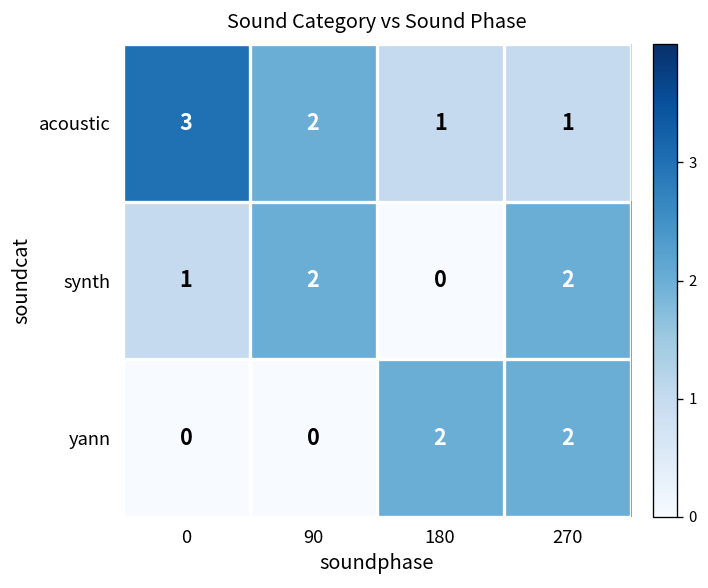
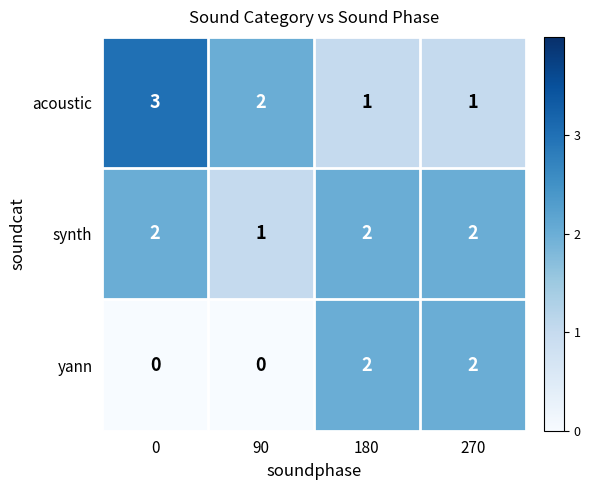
  {
    "acoustic": {
      "0": 3,
      "90": 2,
      "180": 1,
      "270": 1
    },
    "synth": {
-     "0": 1,
-     "90": 2,
-     "180": 0,
+     "0": 2,
+     "90": 1,
+     "180": 2,
      "270": 2
    },
    "yann": {
      "0": 0,
      "90": 0,
      "180": 2,
      "270": 2
    }
  }
